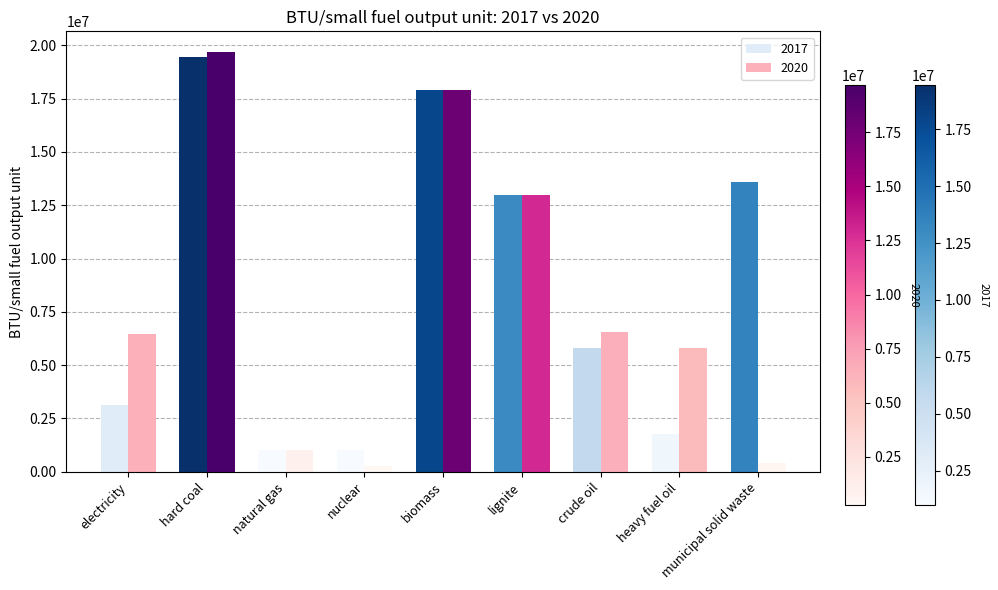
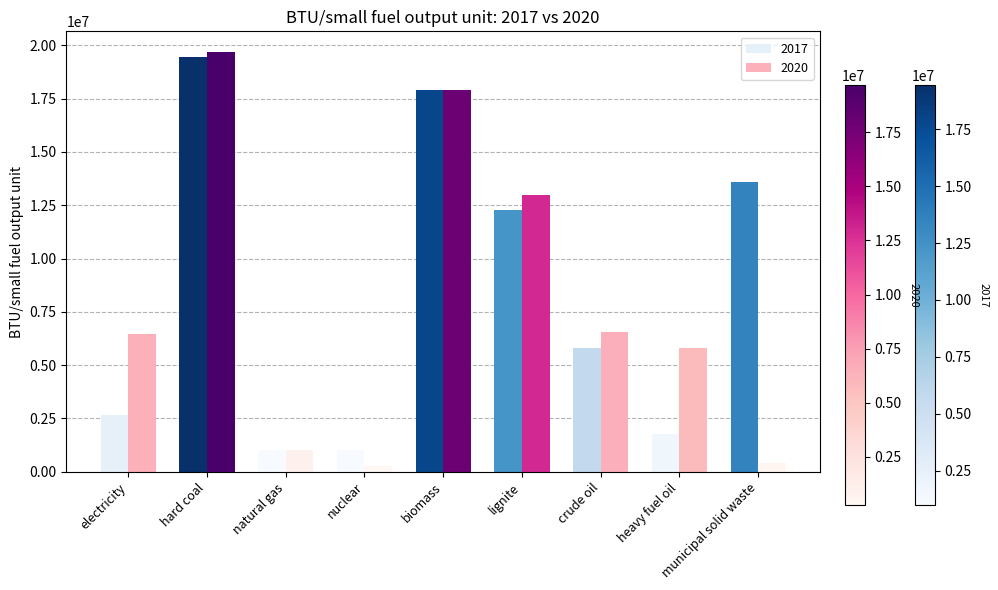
  {
    "2017": {
-     "electricity": 3100000,
+     "electricity": 2600000,
      "hard coal": 19400000,
      "natural gas": 1000000,
      "nuclear": 1000000,
      "biomass": 17900000,
-     "lignite": 13000000,
+     "lignite": 12300000,
      "crude oil": 5800000,
      "heavy fuel oil": 1800000,
      "municipal solid waste": 13600000
    },
    "2020": {
      "electricity": 6400000,
      "hard coal": 19700000,
      "natural gas": 1000000,
      "nuclear": 300000,
      "biomass": 17900000,
      "lignite": 13000000,
      "crude oil": 6500000,
      "heavy fuel oil": 5800000,
      "municipal solid waste": 400000
    }
  }
